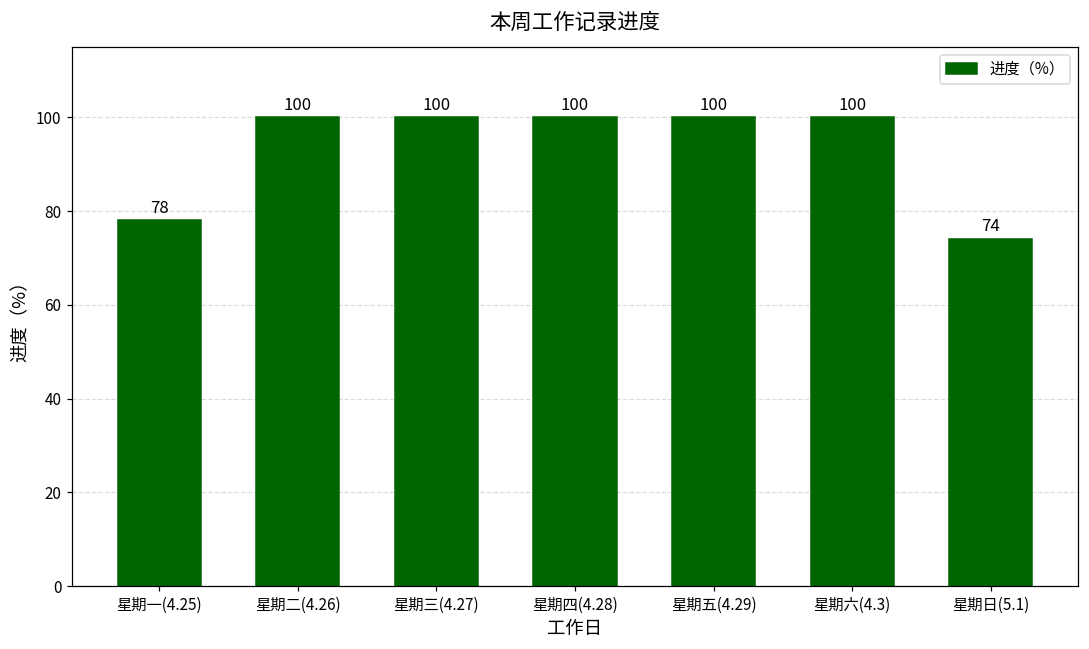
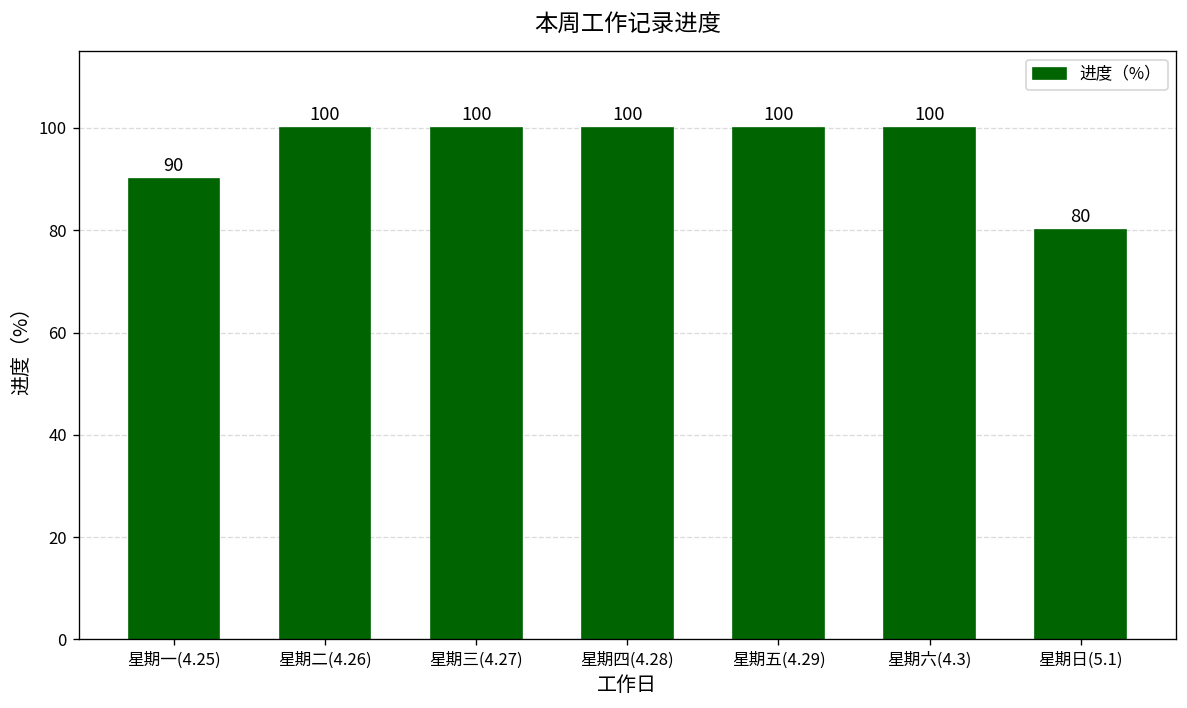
  {
-   "星期一(4.25)": 78,
+   "星期一(4.25)": 90,
    "星期二(4.26)": 100,
    "星期三(4.27)": 100,
    "星期四(4.28)": 100,
    "星期五(4.29)": 100,
    "星期六(4.3)": 100,
-   "星期日(5.1)": 74
+   "星期日(5.1)": 80
  }
